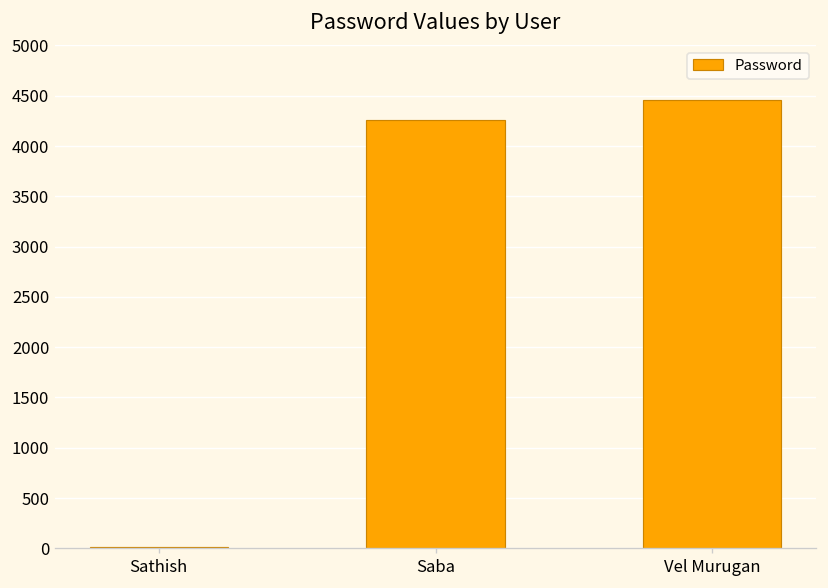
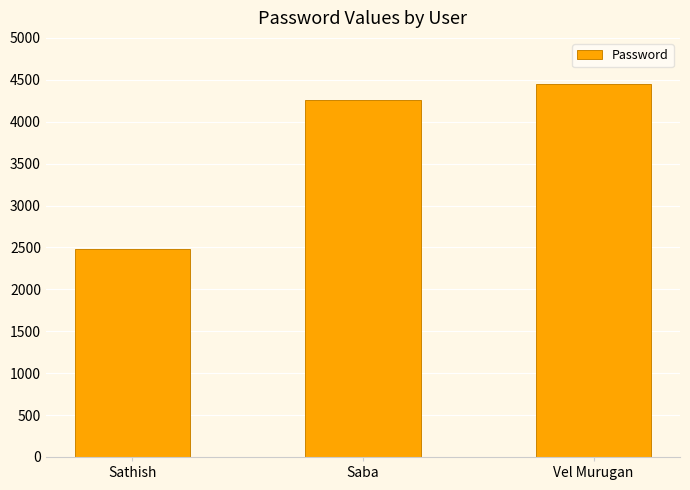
  {
-   "Sathish": 0,
+   "Sathish": 2500,
    "Saba": 4300,
    "Vel Murugan": 4500
  }
